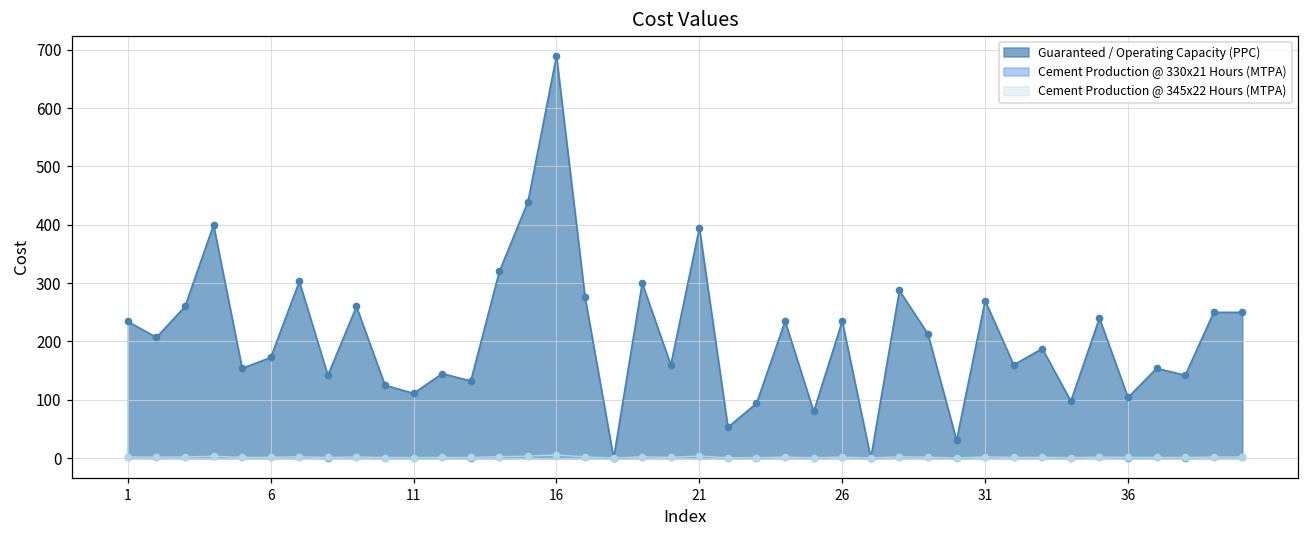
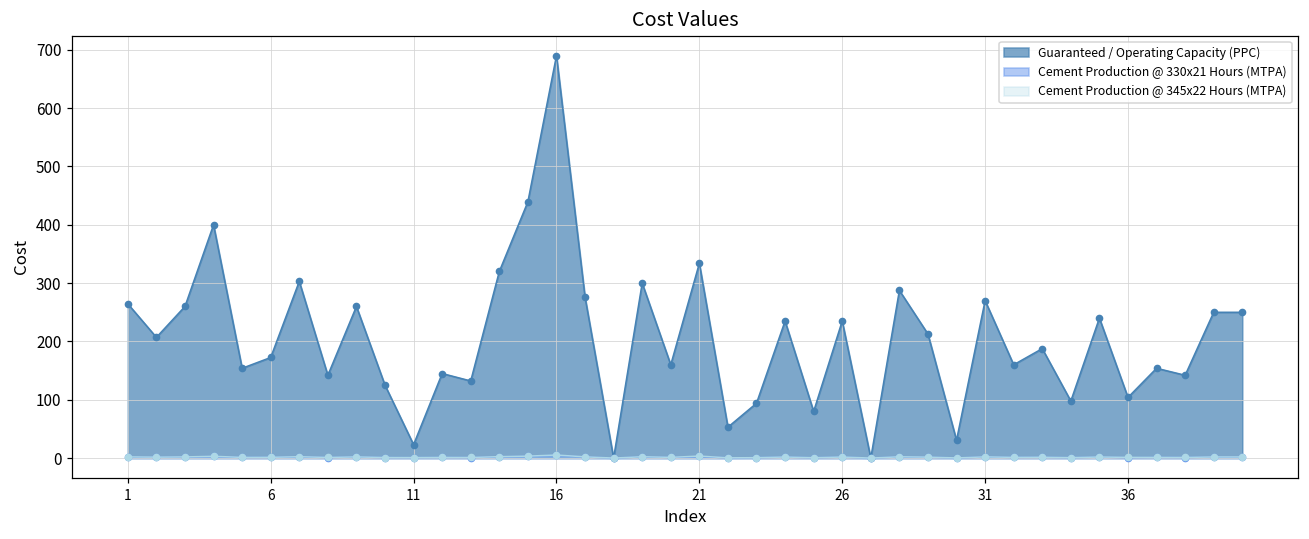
  {
    "Guaranteed / Operating Capacity (PPC)": {
-     "1": 230,
+     "1": 260,
      "6": 170,
-     "11": 110,
+     "11": 20,
      "16": 690,
-     "21": 400,
+     "21": 330,
      "26": 240,
      "31": 270,
      "36": 100
    }
  }
